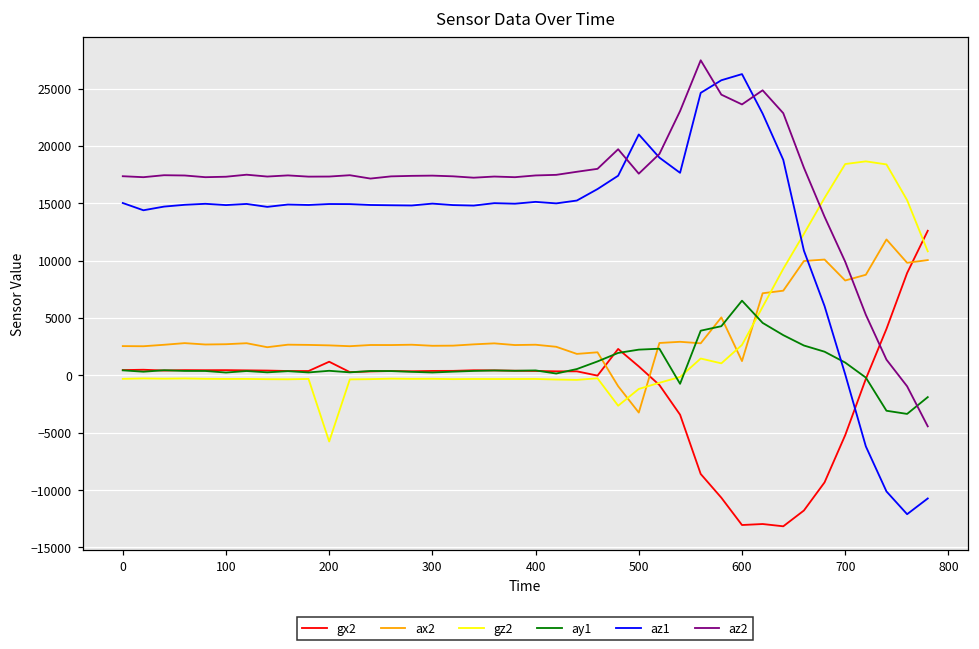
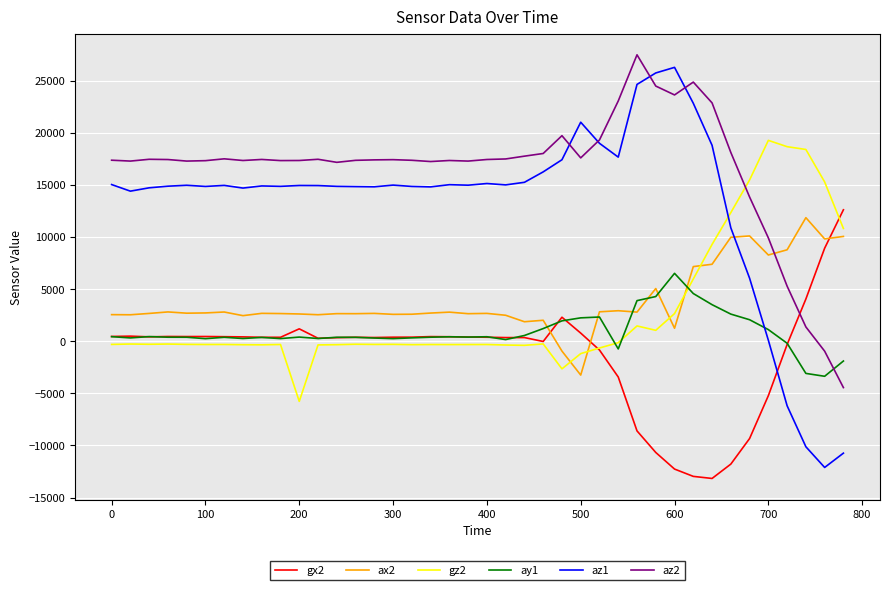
  {
    "gx2": {
      "200": 1200,
      "500": 800,
-     "600": -13100,
+     "600": -12300,
      "700": -5200
    },
    "ax2": {
      "0": 2500,
      "100": 2700,
      "200": 2600,
      "300": 2600,
      "400": 2700,
      "500": -3300,
      "600": 1200,
      "700": 8300
    },
    "gz2": {
      "0": -300,
      "100": -300,
      "200": -5800,
      "300": -300,
      "400": -300,
      "500": -1200,
      "600": 2600,
-     "700": 18400
+     "700": 19300
    },
    "ay1": {
      "200": 400,
      "500": 2200,
      "600": 6500,
      "700": 1100
    },
    "az1": {
      "0": 15000,
      "100": 14800,
      "200": 14900,
      "300": 15000,
      "400": 15100,
      "500": 21000,
      "600": 26300,
      "700": 100
    },
    "az2": {
      "0": 17400,
      "100": 17300,
      "200": 17300,
      "300": 17400,
      "400": 17400,
      "500": 17600,
      "600": 23600,
      "700": 9900
    }
  }
